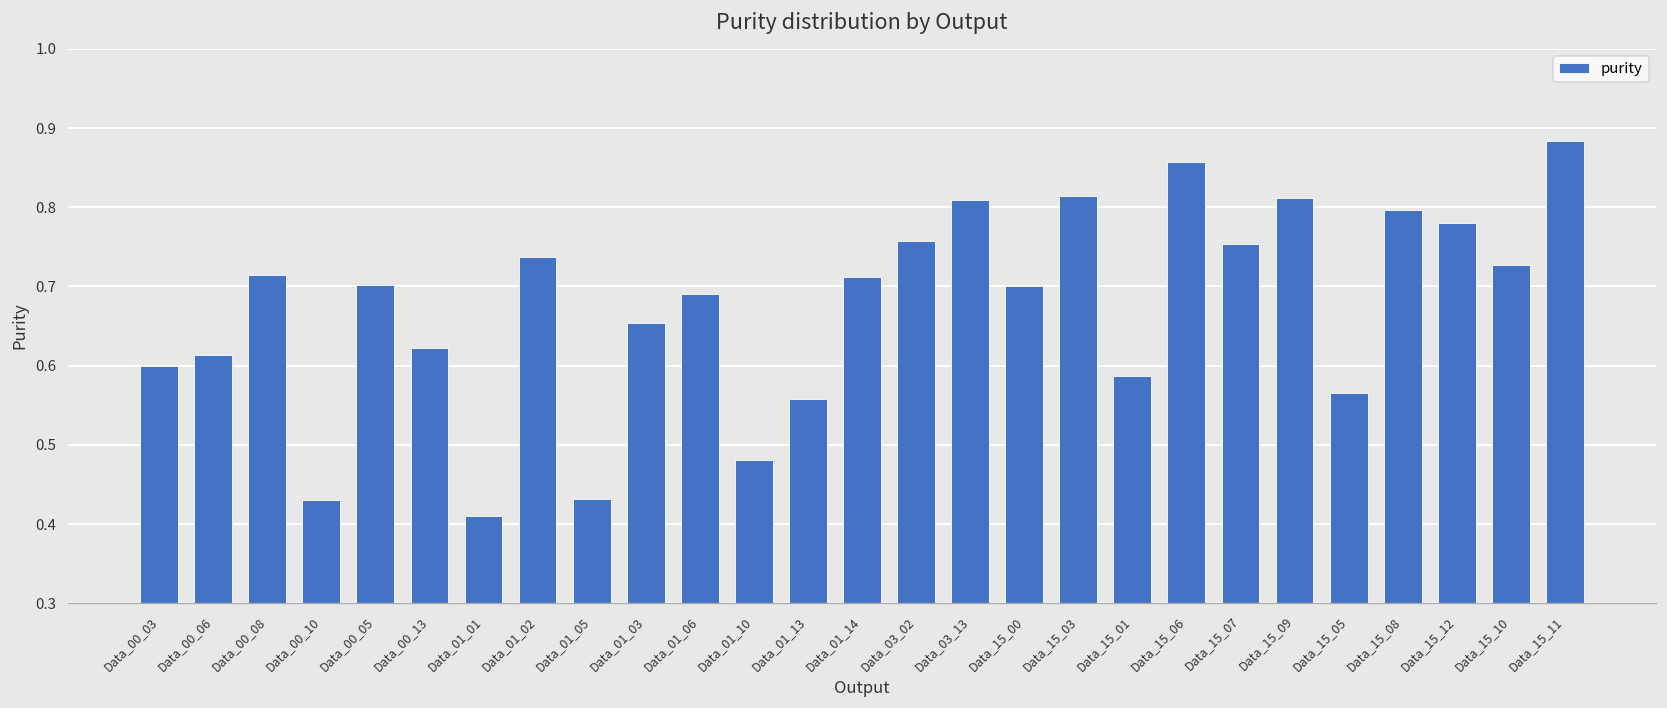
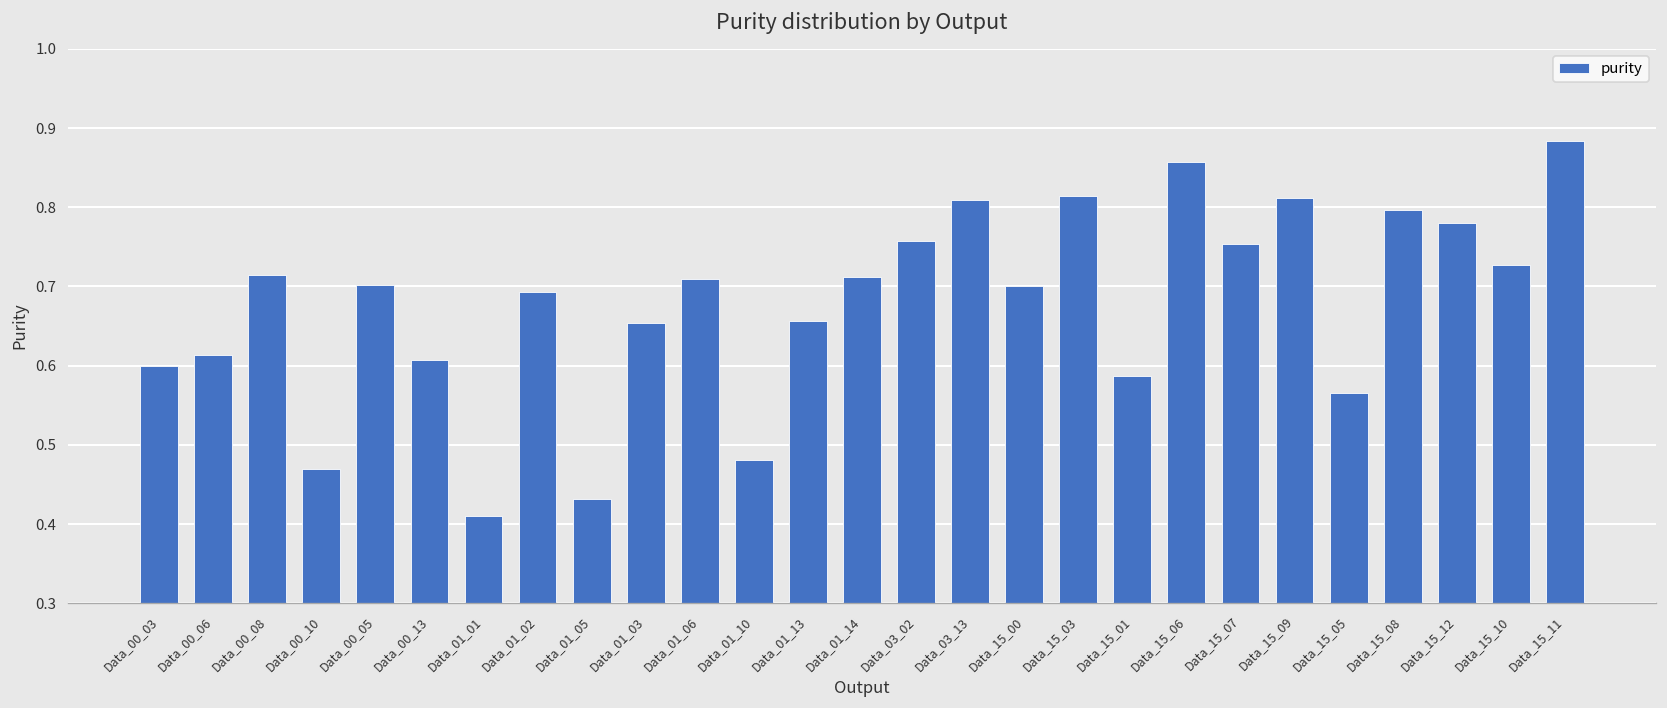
  {
    "Data_00_03": 0.60,
    "Data_00_06": 0.61,
    "Data_00_08": 0.71,
-   "Data_00_10": 0.43,
+   "Data_00_10": 0.47,
    "Data_00_05": 0.70,
-   "Data_00_13": 0.62,
+   "Data_00_13": 0.61,
    "Data_01_01": 0.41,
-   "Data_01_02": 0.74,
+   "Data_01_02": 0.69,
    "Data_01_05": 0.43,
    "Data_01_03": 0.65,
-   "Data_01_06": 0.69,
+   "Data_01_06": 0.71,
    "Data_01_10": 0.48,
-   "Data_01_13": 0.56,
+   "Data_01_13": 0.66,
    "Data_01_14": 0.71,
    "Data_03_02": 0.76,
    "Data_03_13": 0.81,
    "Data_15_00": 0.70,
    "Data_15_03": 0.81,
    "Data_15_01": 0.59,
    "Data_15_06": 0.86,
    "Data_15_07": 0.75,
    "Data_15_09": 0.81,
    "Data_15_05": 0.57,
    "Data_15_08": 0.80,
    "Data_15_12": 0.78,
    "Data_15_10": 0.73,
    "Data_15_11": 0.88
  }
